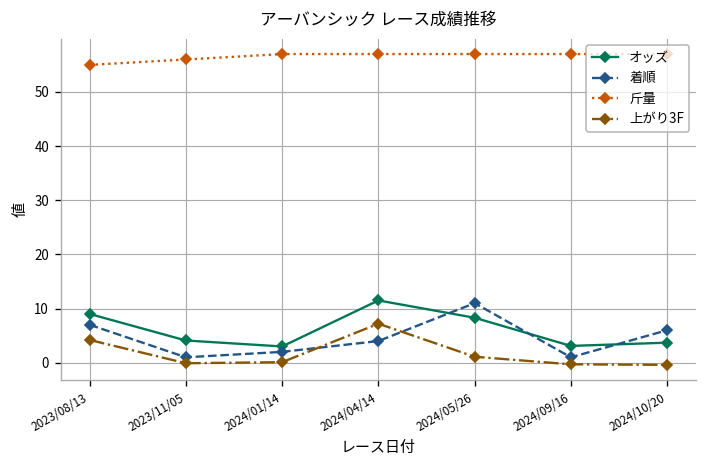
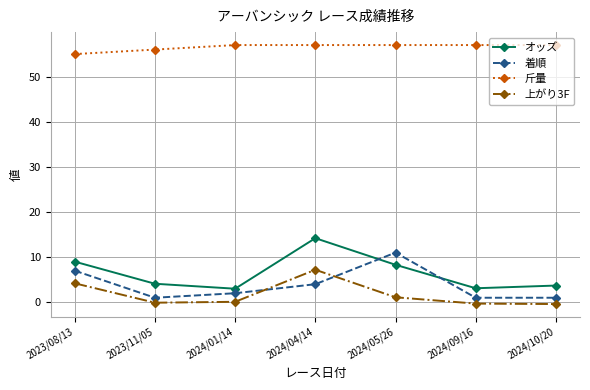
  {
    "オッズ": {
      "2023/08/13": 9,
      "2023/11/05": 4,
      "2024/01/14": 3,
-     "2024/04/14": 12,
+     "2024/04/14": 14,
      "2024/05/26": 8,
      "2024/09/16": 3,
      "2024/10/20": 4
    },
    "着順": {
      "2023/08/13": 7,
      "2023/11/05": 1,
      "2024/01/14": 2,
      "2024/04/14": 4,
      "2024/05/26": 11,
      "2024/09/16": 1,
-     "2024/10/20": 6
+     "2024/10/20": 1
    },
    "斤量": {
      "2023/08/13": 55,
      "2023/11/05": 56,
      "2024/01/14": 57,
      "2024/04/14": 57,
      "2024/05/26": 57,
      "2024/09/16": 57
    },
    "上がり3F": {
      "2023/08/13": 4,
      "2023/11/05": 0,
      "2024/01/14": 0,
      "2024/04/14": 7,
      "2024/05/26": 1,
      "2024/09/16": 0,
      "2024/10/20": 0
    }
  }
